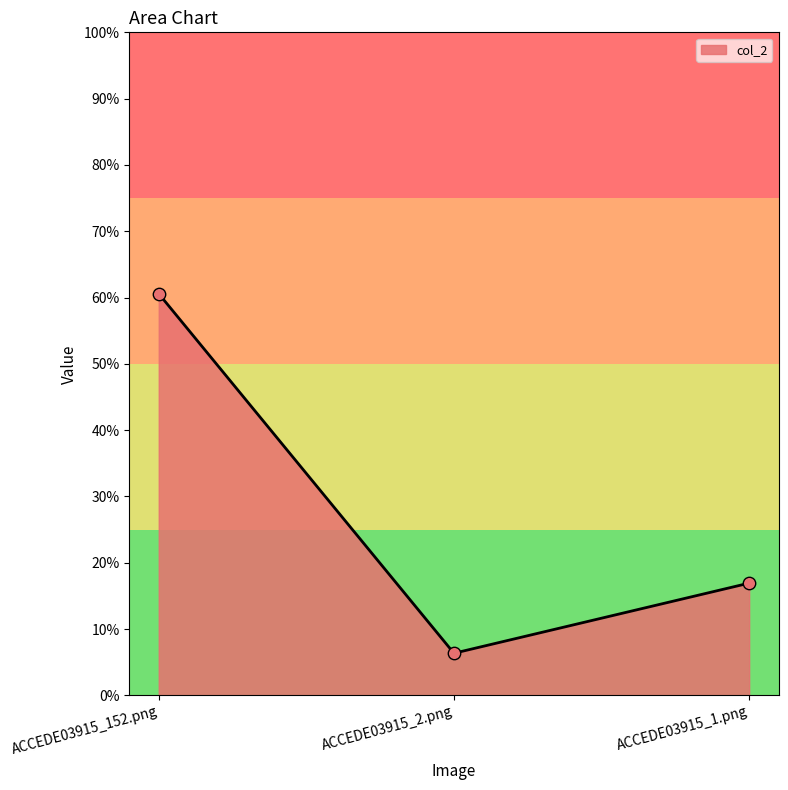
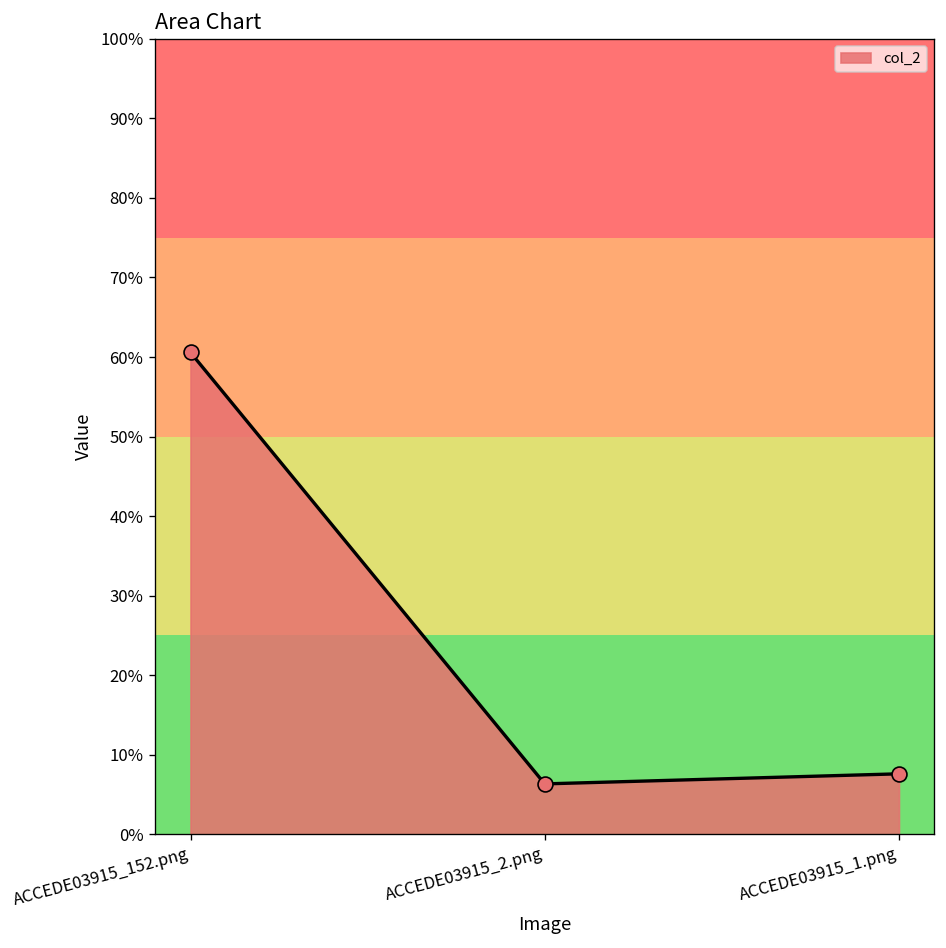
  {
    "ACCEDE03915_152.png": "61%",
    "ACCEDE03915_2.png": "6%",
-   "ACCEDE03915_1.png": "17%"
+   "ACCEDE03915_1.png": "8%"
  }
